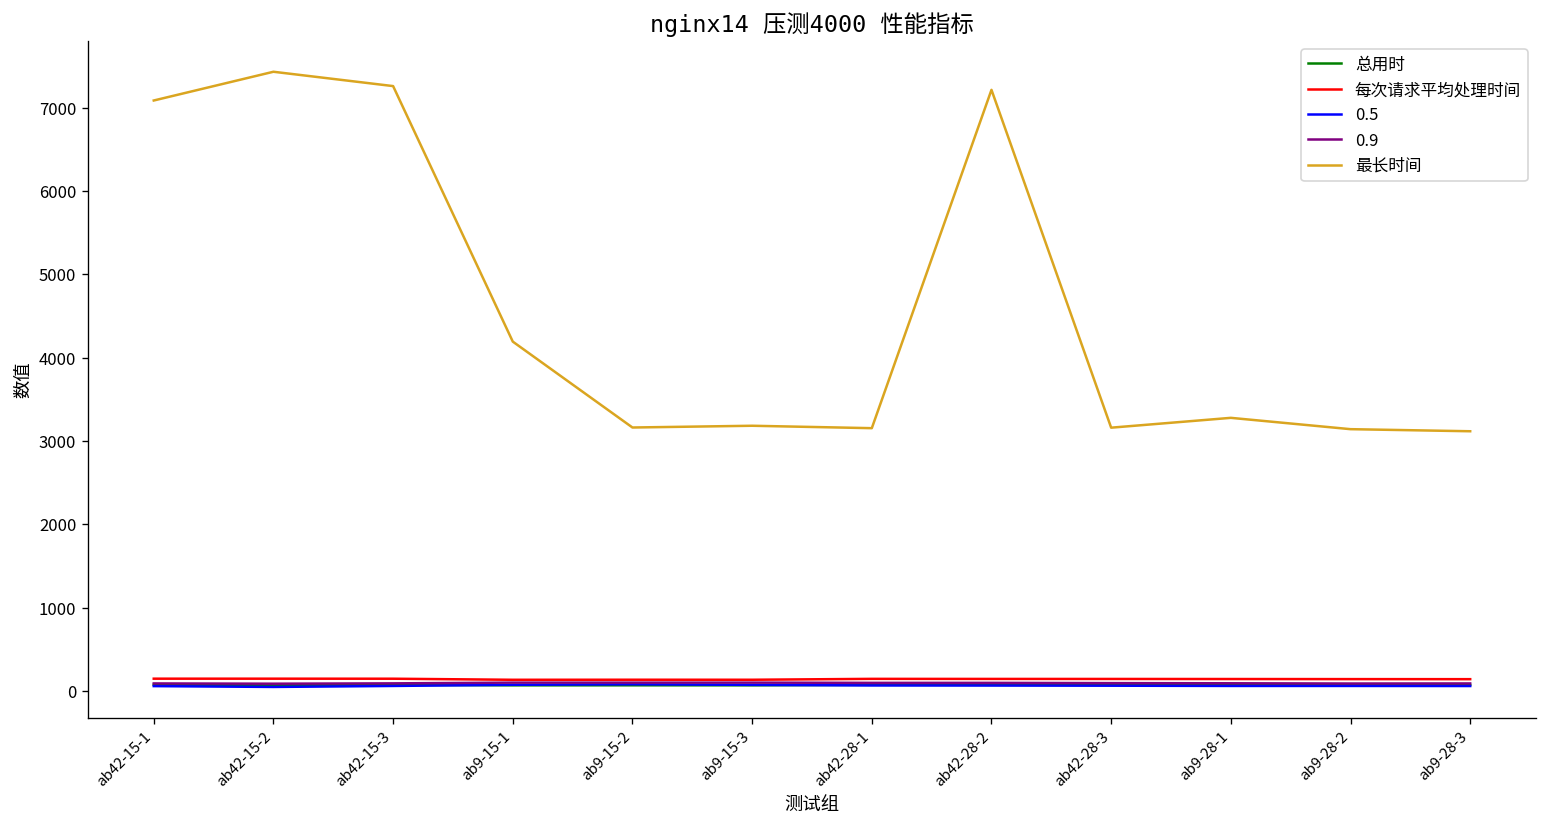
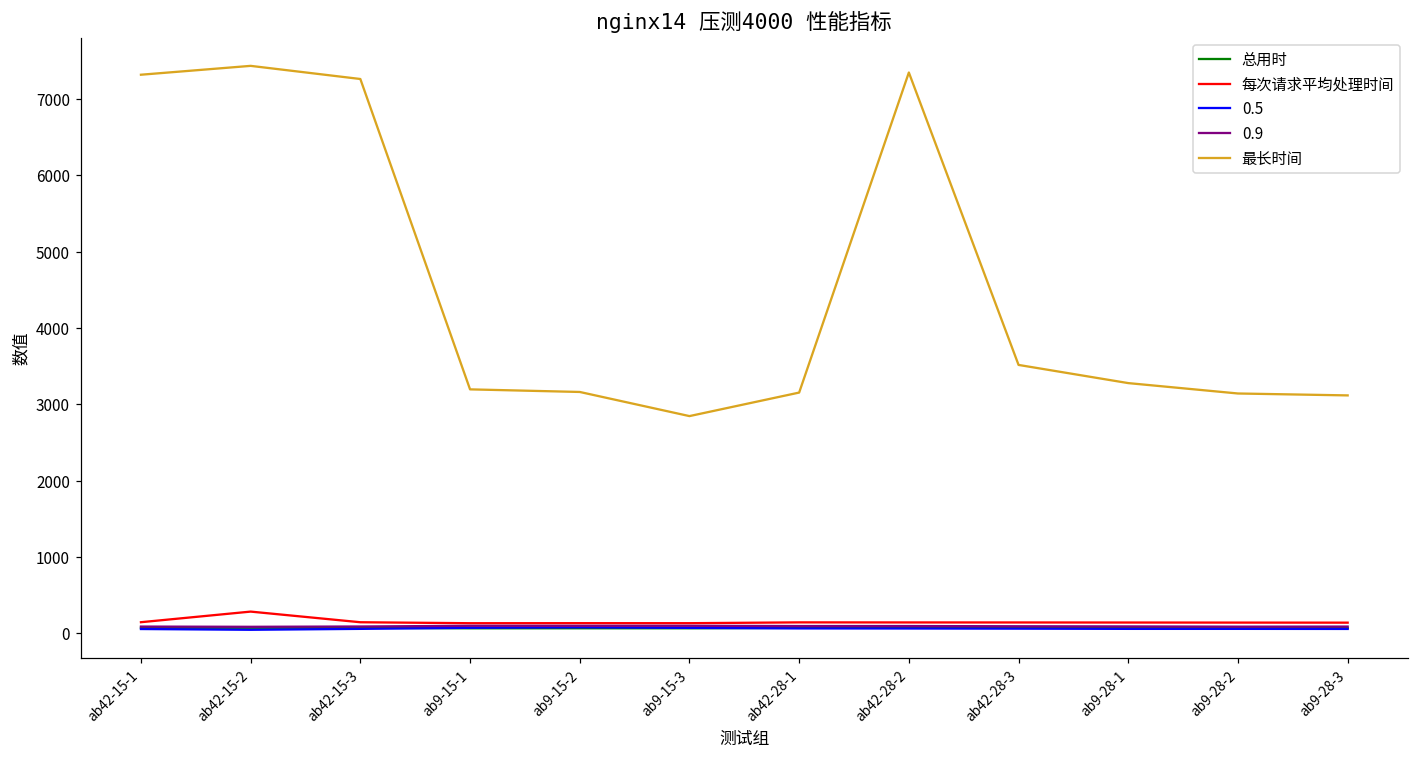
  {
    "每次请求平均处理时间": {
      "ab42-15-1": 100,
-     "ab42-15-2": 100,
+     "ab42-15-2": 300,
      "ab42-15-3": 100,
      "ab42-28-1": 100,
      "ab42-28-2": 100,
      "ab42-28-3": 100,
      "ab9-28-1": 100,
      "ab9-28-2": 100,
      "ab9-28-3": 100
    },
    "最长时间": {
-     "ab42-15-1": 7100,
+     "ab42-15-1": 7300,
      "ab42-15-2": 7400,
      "ab42-15-3": 7300,
-     "ab9-15-1": 4200,
+     "ab9-15-1": 3200,
      "ab9-15-2": 3200,
-     "ab9-15-3": 3200,
+     "ab9-15-3": 2800,
      "ab42-28-1": 3200,
-     "ab42-28-2": 7200,
-     "ab42-28-3": 3200,
+     "ab42-28-2": 7300,
+     "ab42-28-3": 3500,
      "ab9-28-1": 3300,
      "ab9-28-2": 3100,
      "ab9-28-3": 3100
    }
  }
